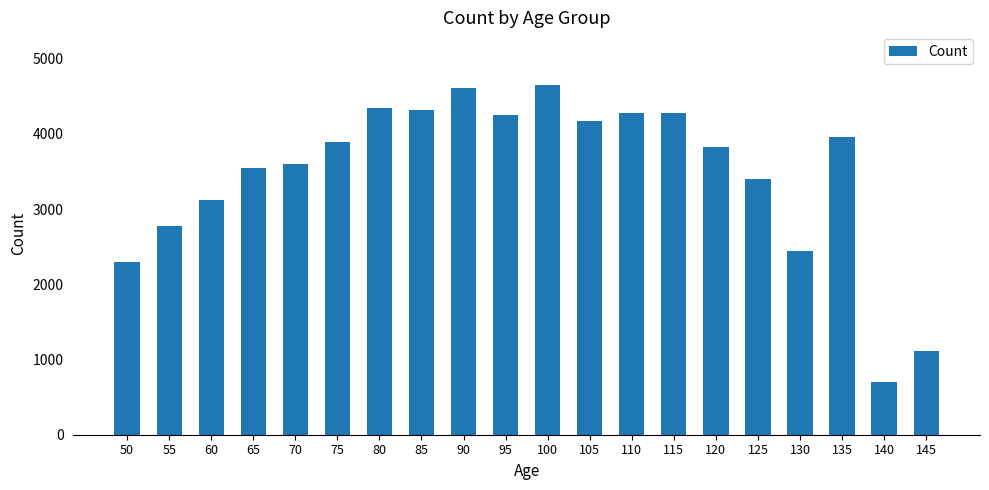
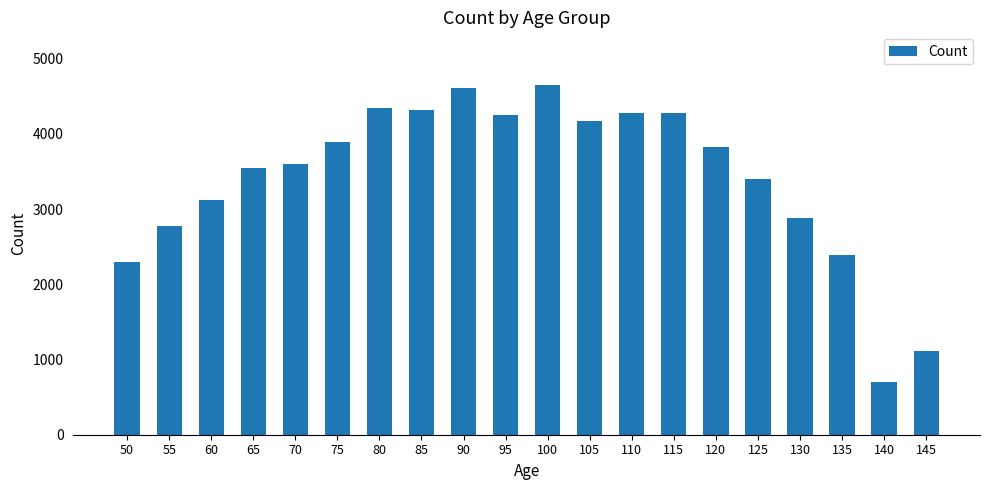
  {
    "50": 2300,
    "55": 2800,
    "60": 3100,
    "65": 3600,
    "70": 3600,
    "75": 3900,
    "80": 4300,
    "85": 4300,
    "90": 4600,
    "95": 4300,
    "100": 4700,
    "105": 4200,
    "110": 4300,
    "115": 4300,
    "120": 3800,
    "125": 3400,
-   "130": 2400,
-   "135": 4000,
+   "130": 2900,
+   "135": 2400,
    "140": 700,
    "145": 1100
  }
